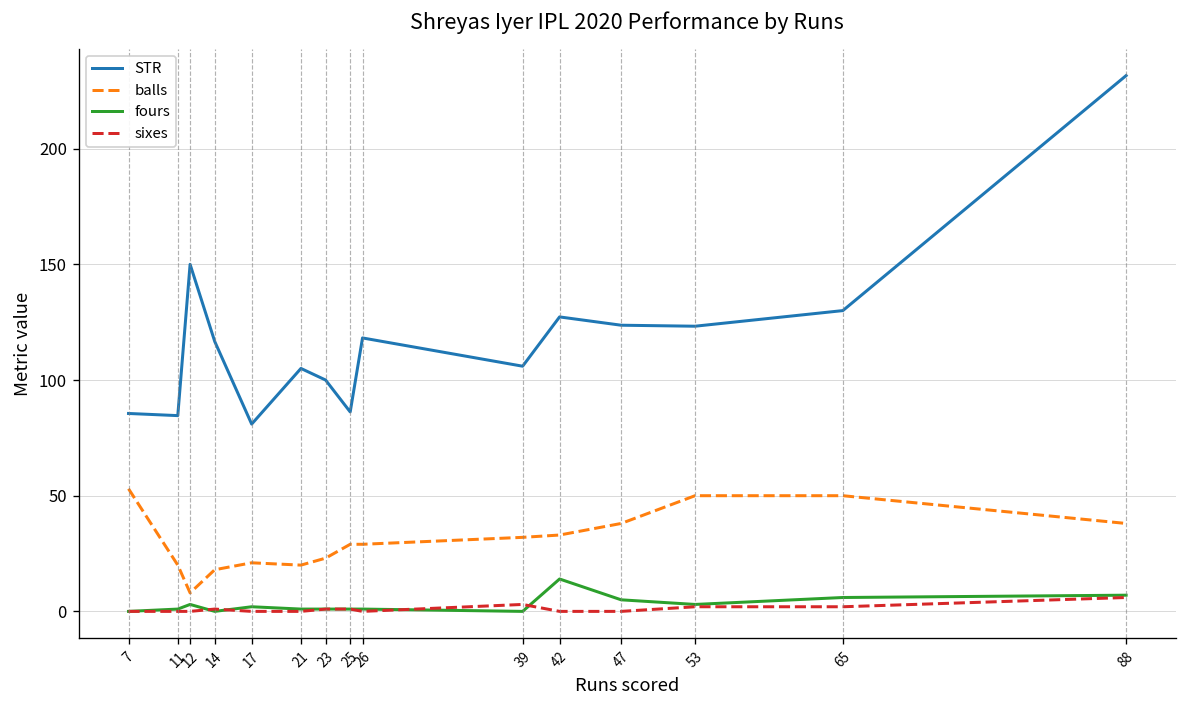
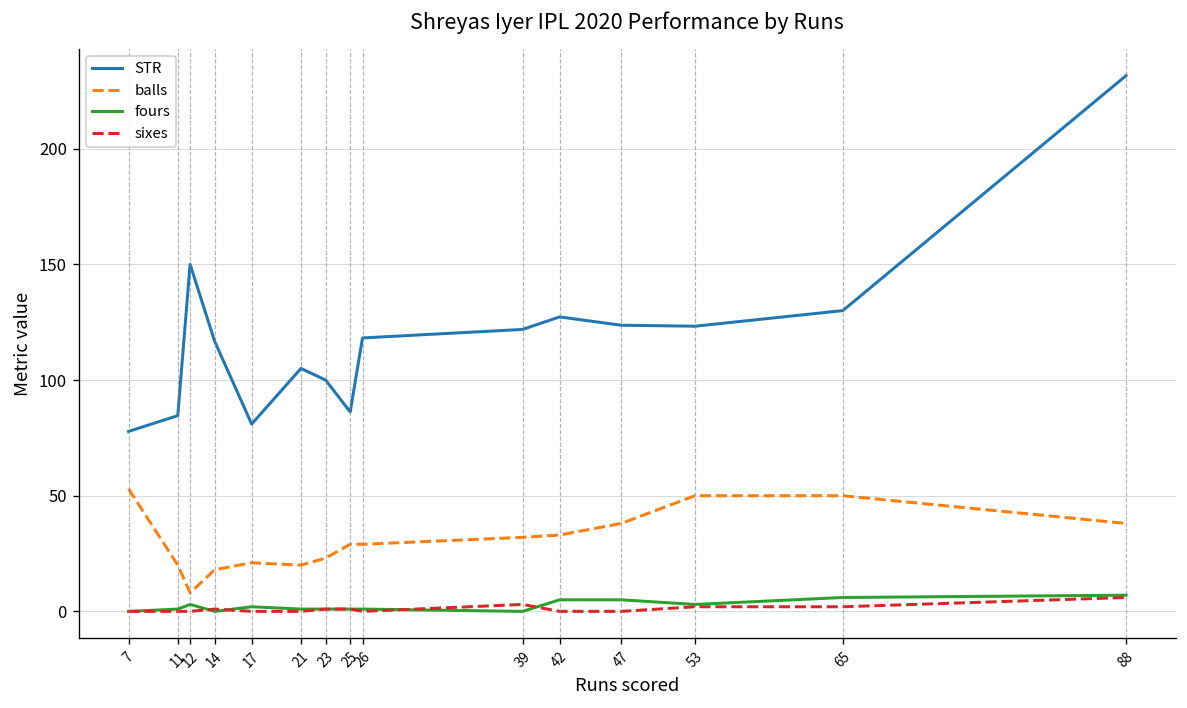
  {
    "STR": {
-     "7": 86,
+     "7": 78,
      "11": 85,
      "12": 150,
      "14": 117,
      "17": 81,
      "21": 105,
      "23": 100,
      "25": 86,
      "26": 118,
-     "39": 106,
+     "39": 122,
      "42": 127,
      "47": 124,
      "53": 123,
      "65": 130,
      "88": 232
    },
    "balls": {
      "7": 53,
      "11": 20,
      "12": 8,
      "14": 18,
      "17": 21,
      "21": 20,
      "23": 23,
      "25": 29,
      "26": 29,
      "39": 32,
      "42": 33,
      "47": 38,
      "53": 50,
      "65": 50,
      "88": 38
    },
    "fours": {
      "12": 3,
      "17": 2,
      "39": 0,
-     "42": 14,
+     "42": 5,
      "47": 5,
      "65": 6
    },
    "sixes": {
      "12": 0,
      "17": 0,
      "39": 3,
      "42": 0,
      "47": 0,
      "65": 2
    }
  }
